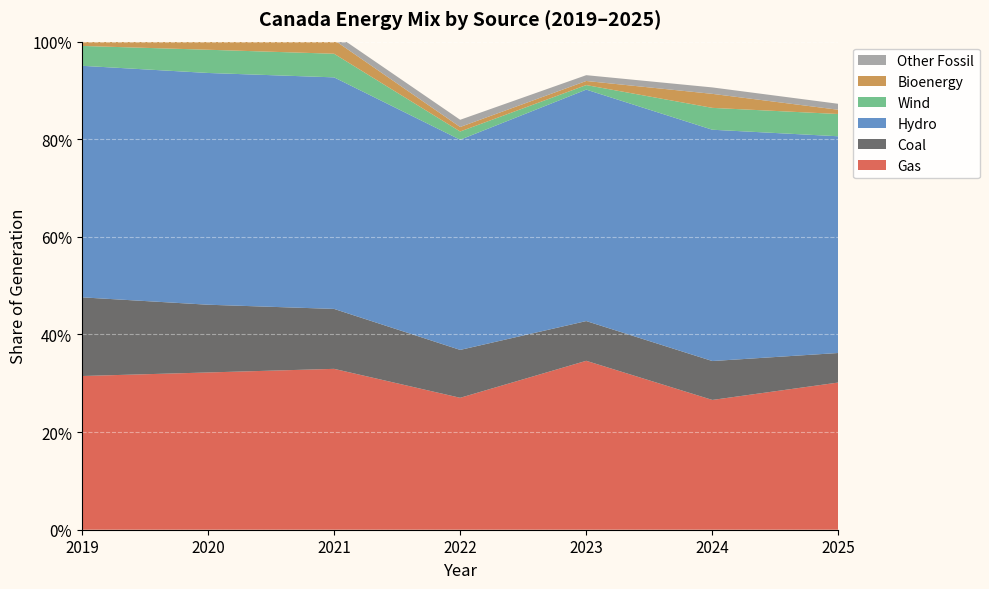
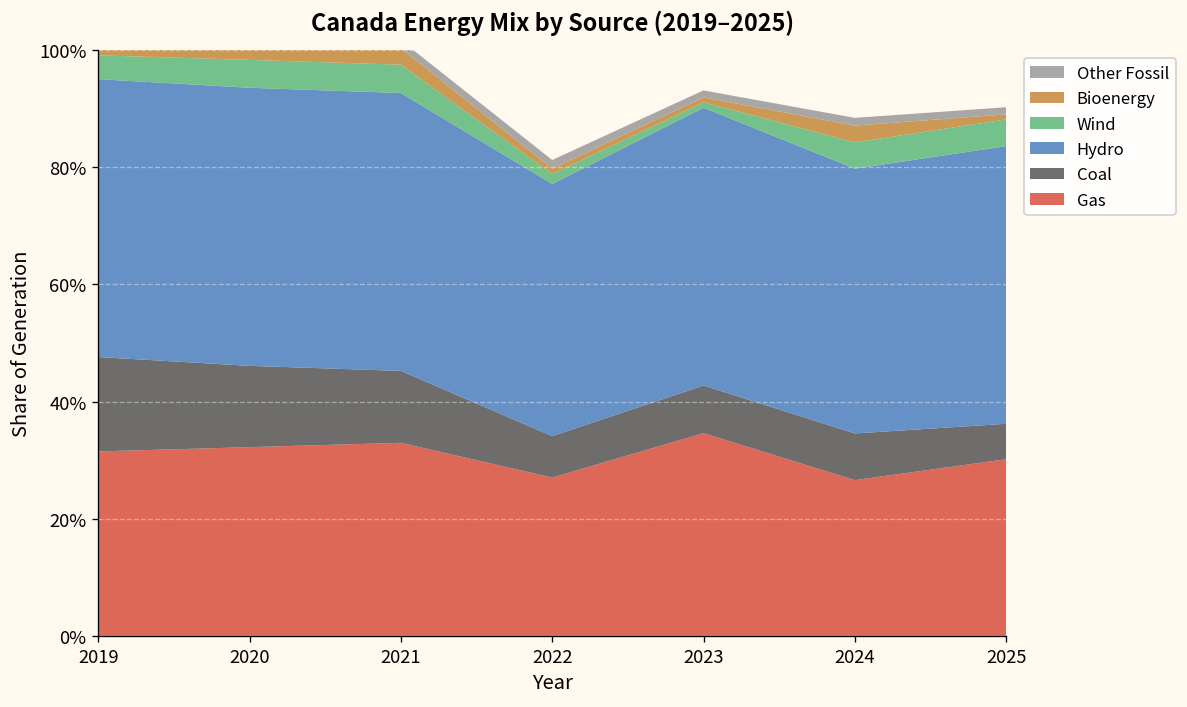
  {
    "Gas": {
      "2019": "31%",
      "2020": "32%",
      "2021": "33%",
      "2022": "27%",
      "2023": "35%",
      "2024": "27%",
      "2025": "30%"
    },
    "Coal": {
      "2019": "16%",
      "2020": "14%",
      "2021": "12%",
-     "2022": "10%",
+     "2022": "7%",
      "2023": "8%",
      "2024": "8%",
      "2025": "6%"
    },
    "Hydro": {
      "2019": "47%",
      "2020": "47%",
      "2021": "47%",
      "2022": "43%",
      "2023": "47%",
-     "2024": "47%",
-     "2025": "44%"
+     "2024": "45%",
+     "2025": "47%"
    },
    "Wind": {
      "2019": "4%",
      "2020": "5%",
      "2021": "5%",
      "2022": "2%",
      "2023": "1%",
      "2024": "4%",
      "2025": "5%"
    },
    "Bioenergy": {
      "2021": "3%",
      "2022": "1%",
      "2023": "1%",
      "2024": "3%",
      "2025": "1%"
    },
    "Other Fossil": {
      "2022": "1%",
      "2023": "1%",
      "2024": "1%",
      "2025": "1%"
    }
  }
